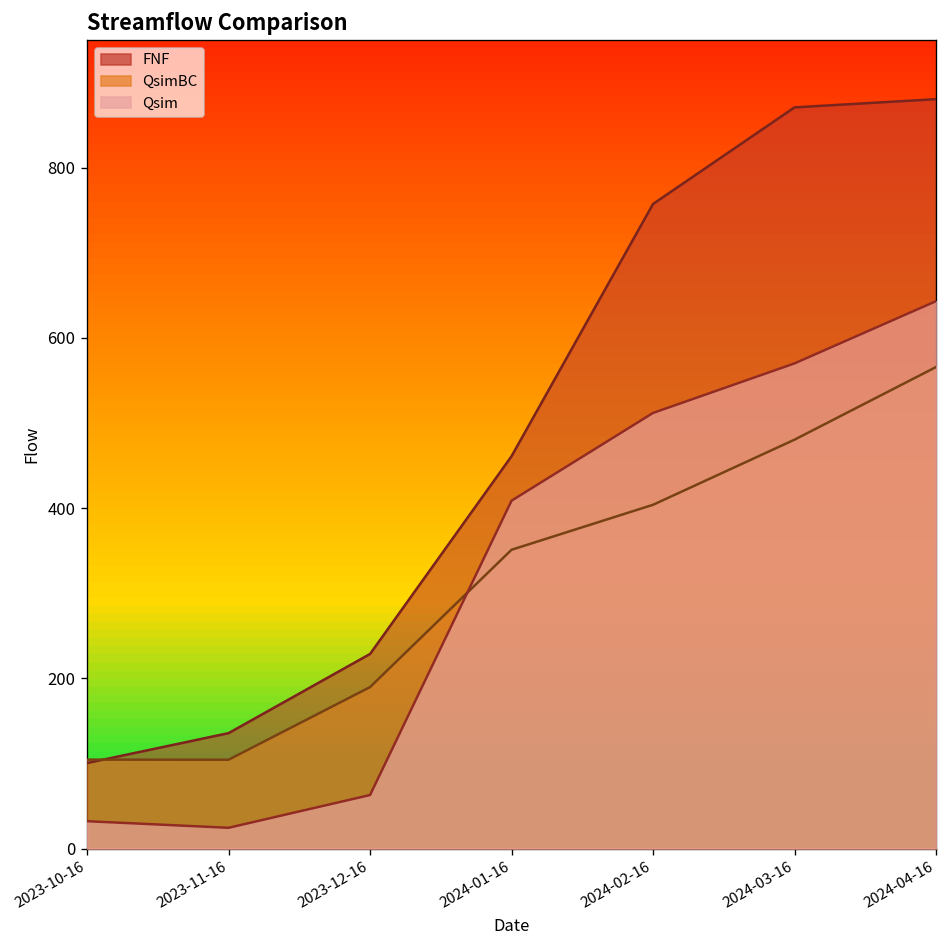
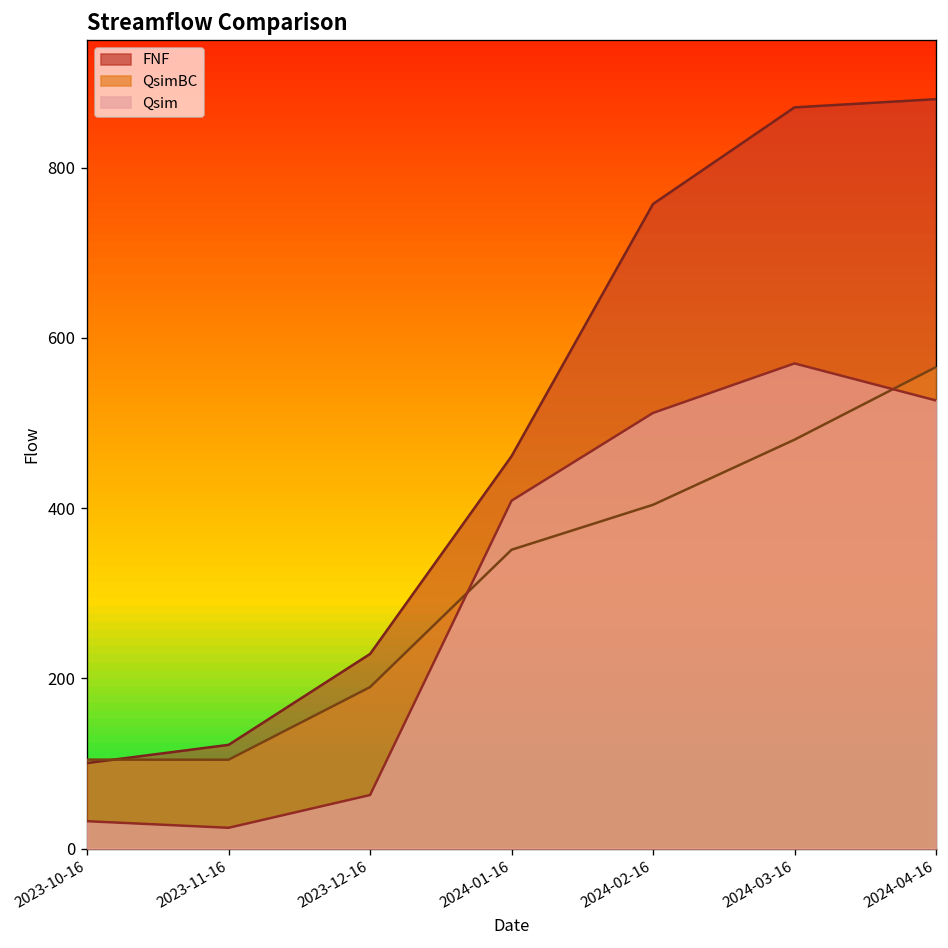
  {
    "FNF": {
      "2023-10-16": 100,
-     "2023-11-16": 140,
+     "2023-11-16": 120,
      "2023-12-16": 230,
      "2024-01-16": 460,
      "2024-02-16": 760,
      "2024-03-16": 870,
      "2024-04-16": 880
    },
    "QsimBC": {
      "2023-10-16": 100,
      "2023-11-16": 100,
      "2023-12-16": 190,
      "2024-01-16": 350,
      "2024-02-16": 400,
      "2024-03-16": 480,
      "2024-04-16": 570
    },
    "Qsim": {
      "2023-10-16": 30,
      "2023-11-16": 20,
      "2023-12-16": 60,
      "2024-01-16": 410,
      "2024-02-16": 510,
      "2024-03-16": 570,
-     "2024-04-16": 640
+     "2024-04-16": 530
    }
  }
